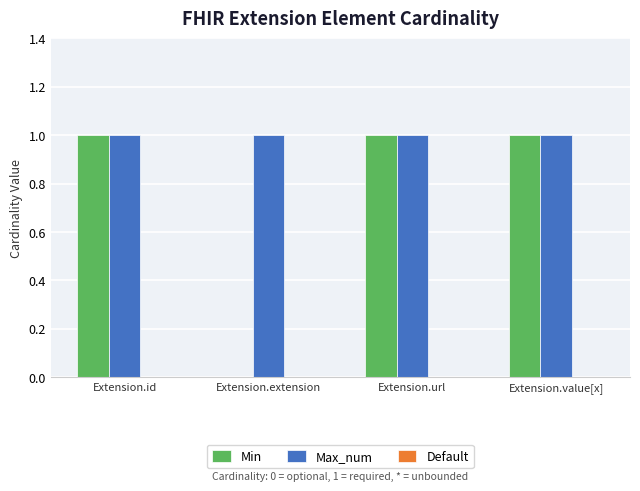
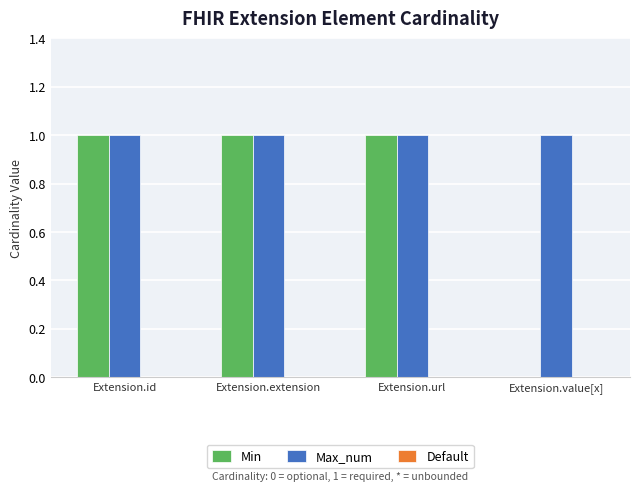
  {
    "Min": {
      "Extension.id": 1,
-     "Extension.extension": 0,
+     "Extension.extension": 1,
      "Extension.url": 1,
-     "Extension.value[x]": 1
+     "Extension.value[x]": 0
    },
    "Max_num": {
      "Extension.id": 1,
      "Extension.extension": 1,
      "Extension.url": 1,
      "Extension.value[x]": 1
    },
    "Default": {
      "Extension.id": 0,
      "Extension.extension": 0,
      "Extension.url": 0,
      "Extension.value[x]": 0
    }
  }
